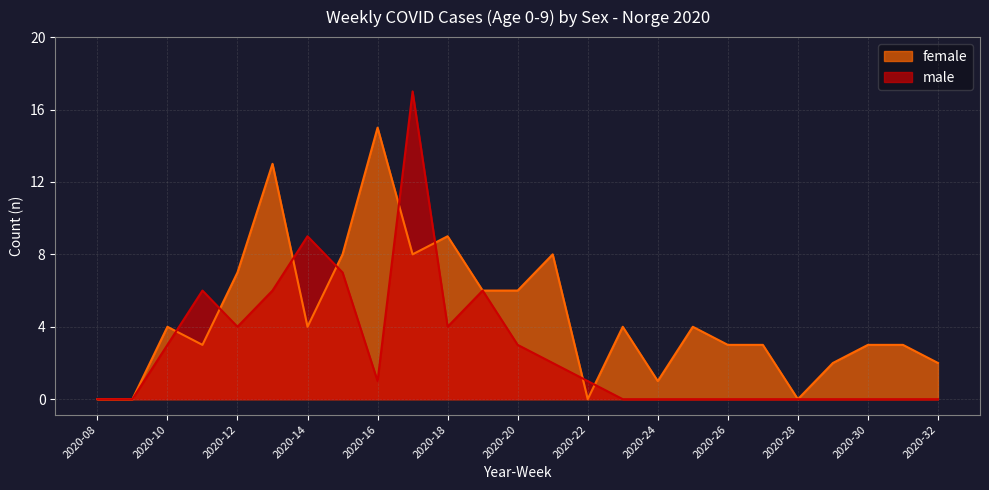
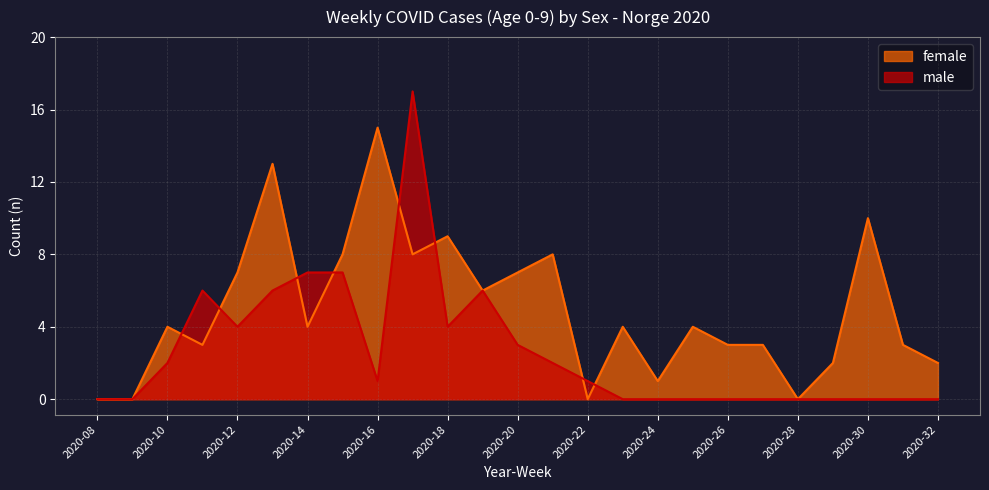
  {
    "female": {
      "2020-10": 4,
      "2020-12": 7,
      "2020-14": 4,
      "2020-16": 15,
      "2020-18": 9,
-     "2020-20": 6,
+     "2020-20": 7,
      "2020-22": 0,
      "2020-24": 1,
      "2020-26": 3,
-     "2020-30": 3,
+     "2020-30": 10,
      "2020-32": 2
    },
    "male": {
-     "2020-10": 3,
+     "2020-10": 2,
      "2020-12": 4,
-     "2020-14": 9,
+     "2020-14": 7,
      "2020-16": 1,
      "2020-18": 4,
      "2020-20": 3,
      "2020-22": 1,
      "2020-24": 0,
      "2020-26": 0,
      "2020-30": 0,
      "2020-32": 0
    }
  }
